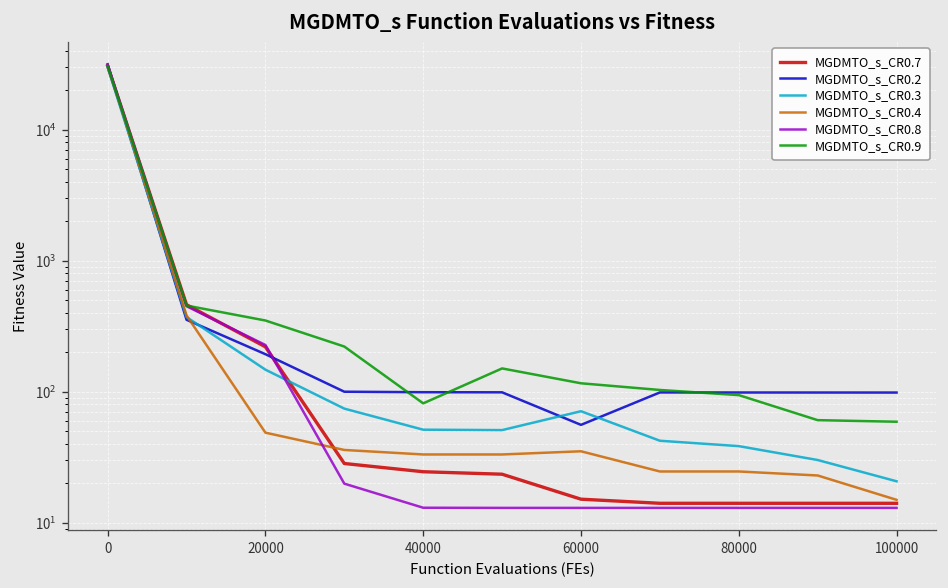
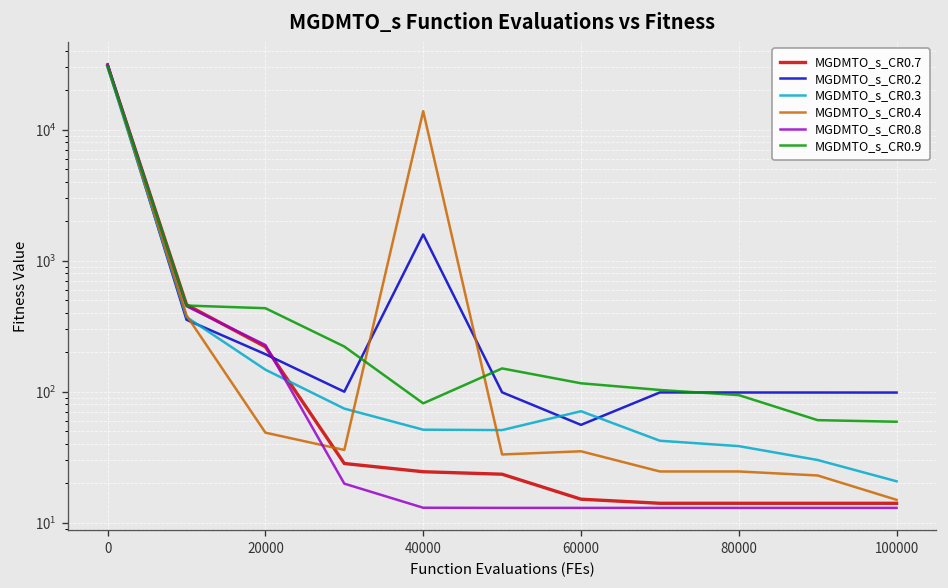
  {
    "MGDMTO_s_CR0.7": {
      "40000": 25,
      "60000": 15,
      "80000": 14,
      "100000": 14
    },
    "MGDMTO_s_CR0.2": {
      "20000": 190,
-     "40000": 100,
+     "40000": 1600,
      "60000": 60,
      "100000": 100
    },
    "MGDMTO_s_CR0.3": {
      "20000": 150,
      "40000": 50,
      "60000": 70,
      "80000": 38,
      "100000": 21
    },
    "MGDMTO_s_CR0.4": {
      "20000": 50,
-     "40000": 33,
+     "40000": 14000,
      "60000": 35,
      "80000": 25,
      "100000": 15
    },
    "MGDMTO_s_CR0.8": {
      "40000": 13,
      "60000": 13,
      "80000": 13,
      "100000": 13
    },
    "MGDMTO_s_CR0.9": {
-     "20000": 350,
+     "20000": 430,
      "40000": 80,
      "60000": 120,
      "100000": 60
    }
  }
